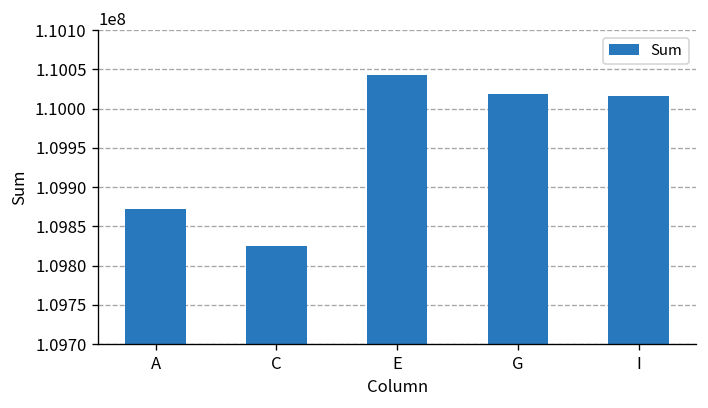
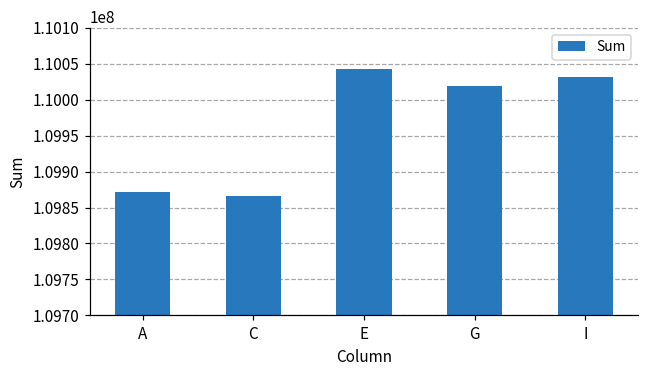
  {
    "A": 109870000,
-   "C": 109830000,
+   "C": 109870000,
    "E": 110040000,
    "G": 110020000,
-   "I": 110020000
+   "I": 110030000
  }
